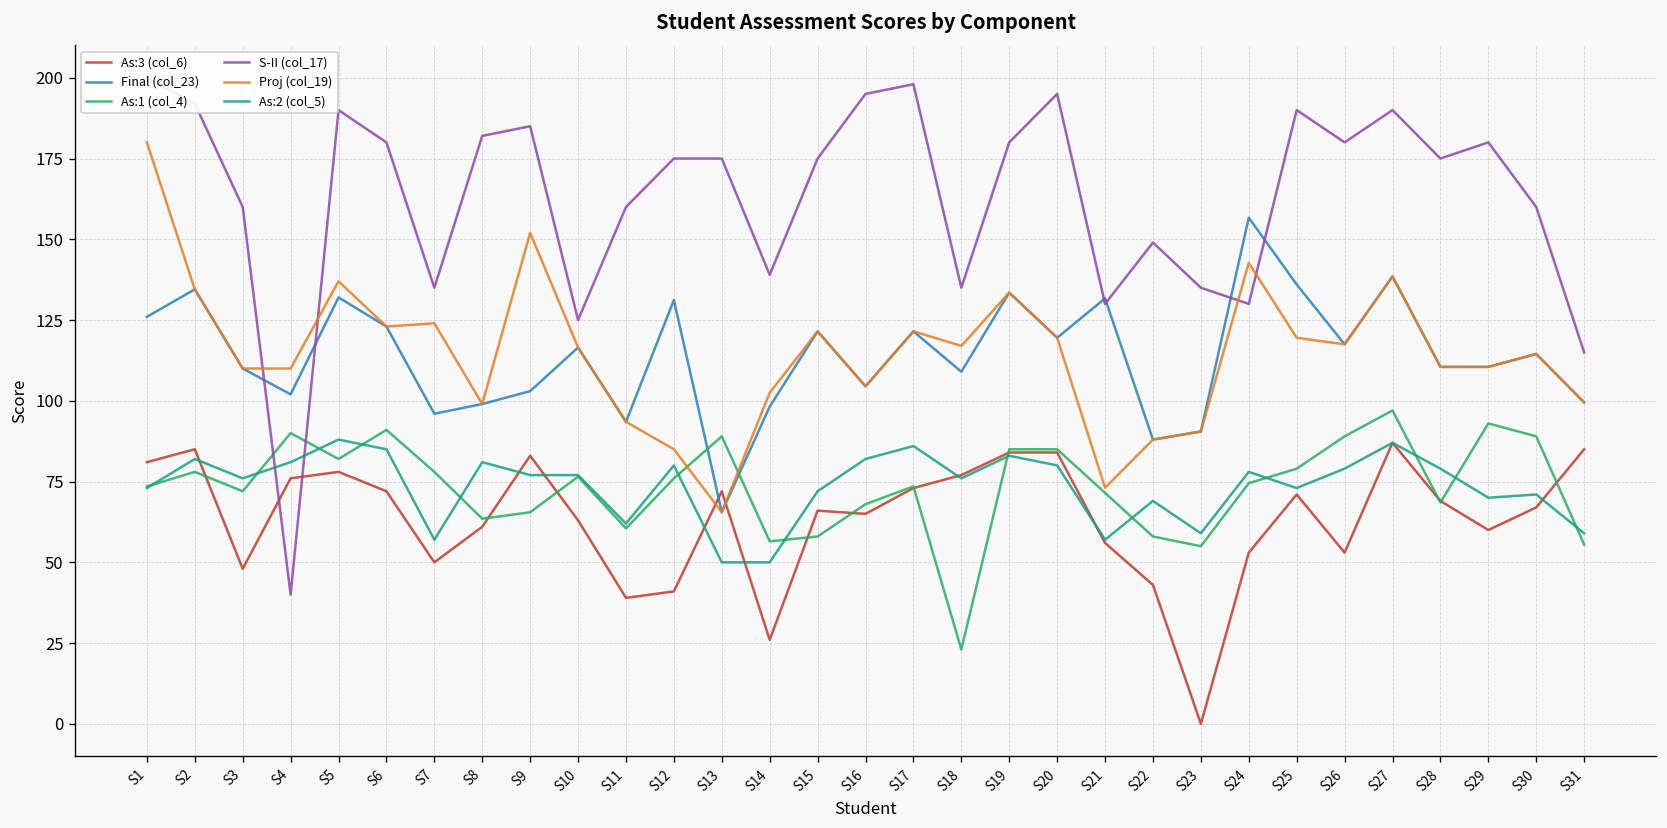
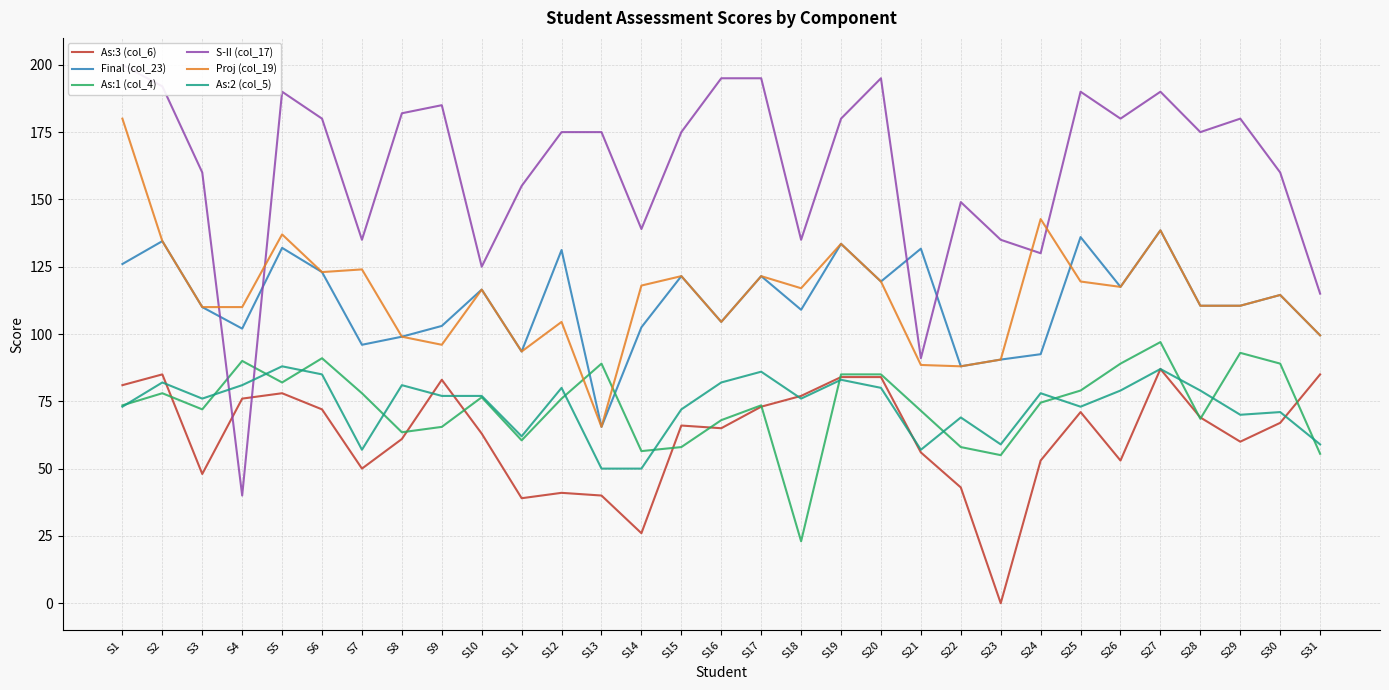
  {
    "As:3 (col_6)": {
      "S1": 81,
      "S2": 85,
      "S3": 48,
      "S4": 76,
      "S5": 78,
      "S6": 72,
      "S7": 50,
      "S8": 61,
      "S9": 83,
      "S10": 63,
      "S11": 39,
      "S12": 41,
-     "S13": 72,
+     "S13": 40,
      "S14": 26,
      "S15": 66,
      "S16": 65,
      "S18": 77,
      "S19": 84,
      "S20": 84,
      "S21": 56,
      "S22": 43,
      "S23": 0,
      "S24": 53,
      "S25": 71,
      "S26": 53,
      "S29": 60,
      "S30": 67,
      "S31": 85
    },
    "Final (col_23)": {
      "S1": 126,
      "S4": 102,
      "S5": 132,
      "S7": 96,
      "S9": 103,
      "S12": 131,
-     "S14": 98,
+     "S14": 103,
      "S18": 109,
      "S21": 132,
-     "S24": 157,
+     "S24": 93,
      "S25": 136
    },
    "S-II (col_17)": {
      "S3": 160,
      "S4": 40,
      "S5": 190,
      "S6": 180,
      "S7": 135,
      "S8": 182,
      "S9": 185,
      "S10": 125,
-     "S11": 160,
+     "S11": 155,
      "S12": 175,
      "S13": 175,
      "S14": 139,
      "S15": 175,
      "S16": 195,
-     "S17": 198,
+     "S17": 195,
      "S18": 135,
      "S19": 180,
      "S20": 195,
-     "S21": 130,
+     "S21": 91,
      "S22": 149,
      "S23": 135,
      "S24": 130,
      "S25": 190,
      "S26": 180,
      "S27": 190,
      "S28": 175,
      "S29": 180,
      "S30": 160,
      "S31": 115
    },
    "Proj (col_19)": {
      "S1": 180,
      "S4": 110,
      "S5": 137,
      "S7": 124,
-     "S9": 152,
-     "S12": 85,
-     "S14": 103,
+     "S9": 96,
+     "S12": 105,
+     "S14": 118,
      "S18": 117,
-     "S21": 73,
+     "S21": 89,
      "S24": 143,
      "S25": 120
    }
  }
